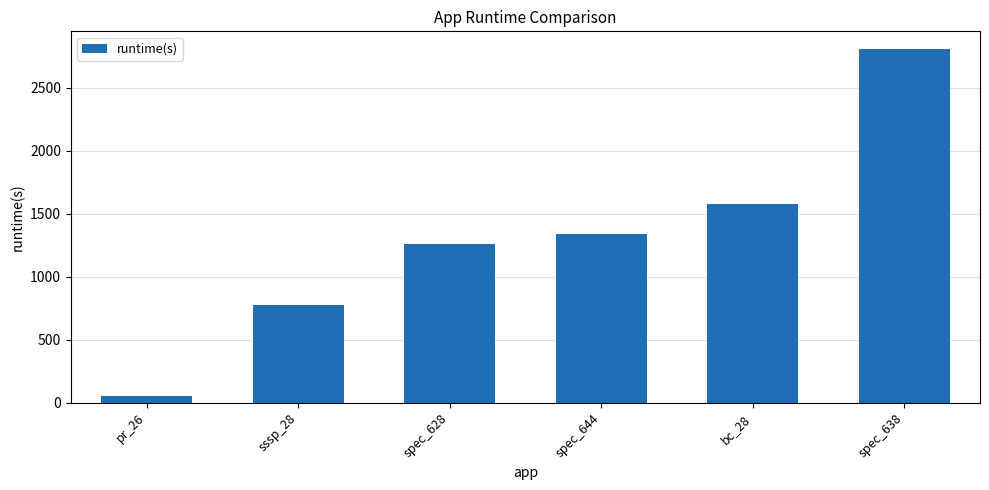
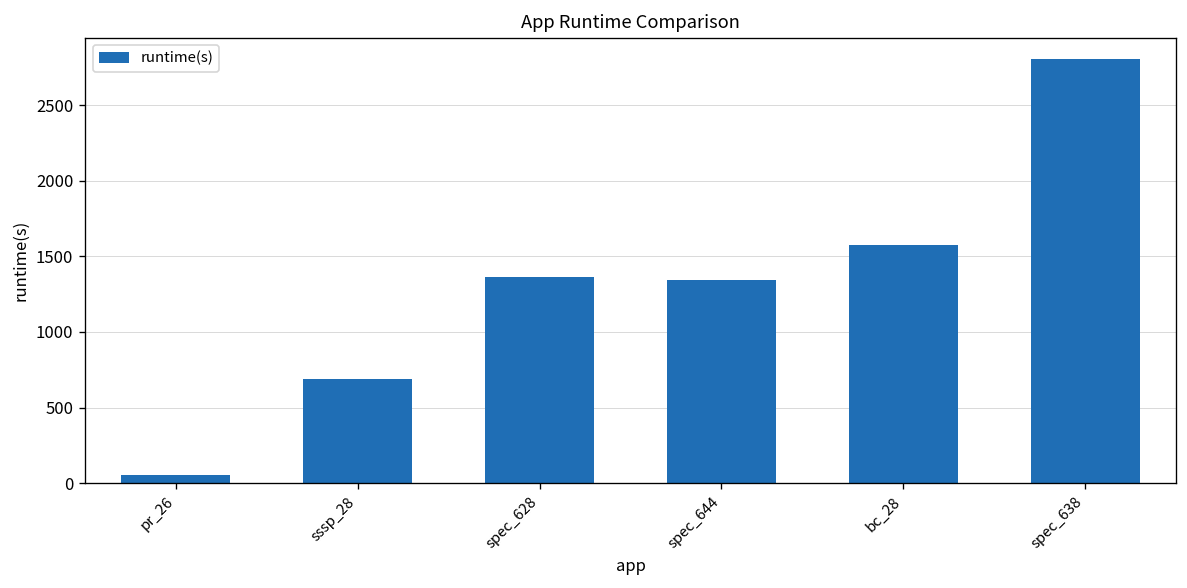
  {
    "pr_26": 50,
-   "sssp_28": 770,
-   "spec_628": 1260,
+   "sssp_28": 690,
+   "spec_628": 1370,
    "spec_644": 1340,
    "bc_28": 1570,
    "spec_638": 2810
  }
